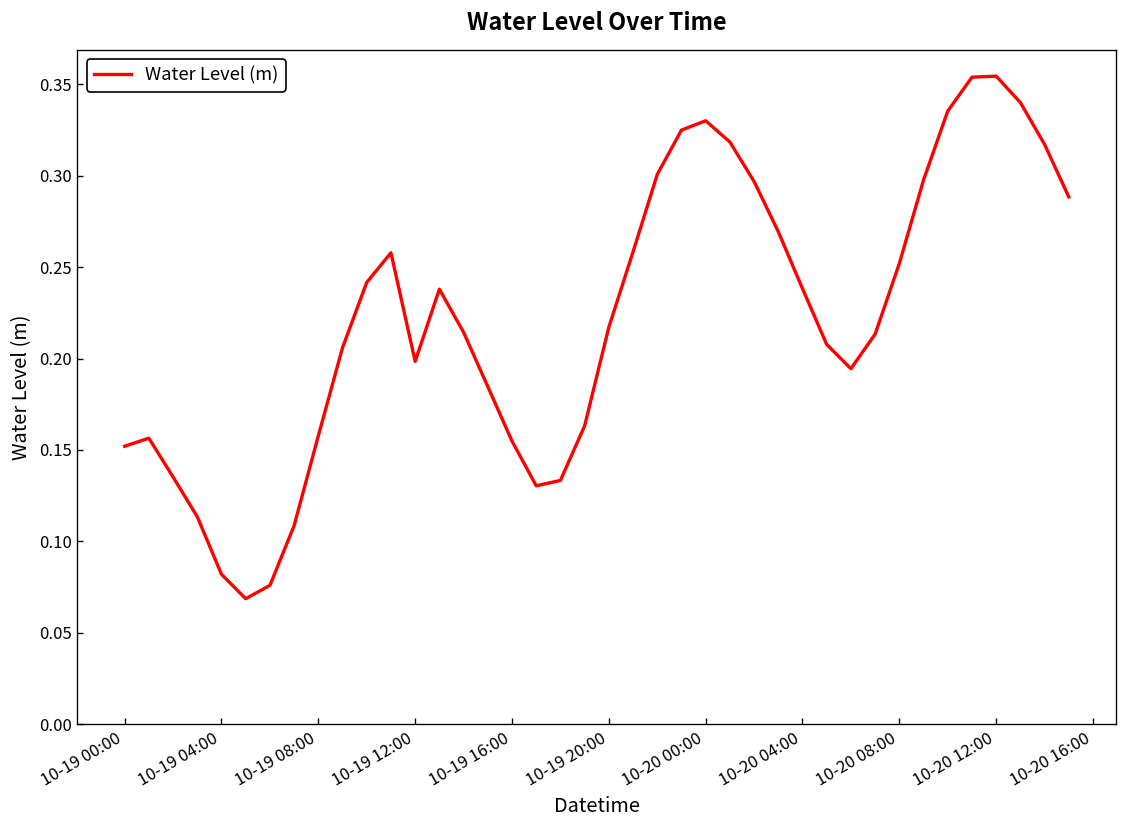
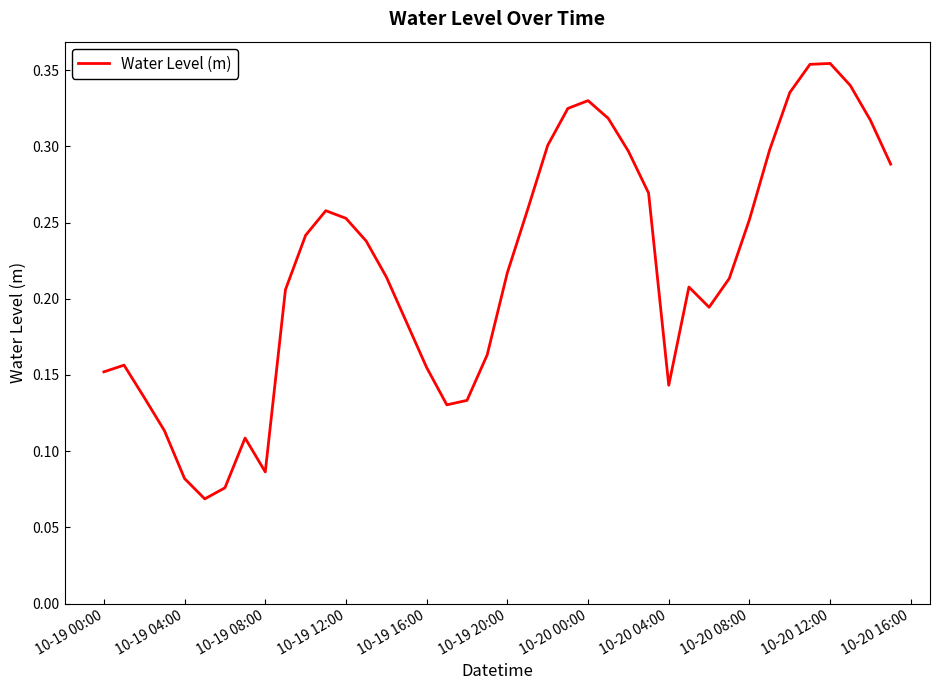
  {
    "10-19 00:00": 0.152,
    "10-19 04:00": 0.082,
-   "10-19 08:00": 0.158,
-   "10-19 12:00": 0.198,
+   "10-19 08:00": 0.086,
+   "10-19 12:00": 0.253,
    "10-19 16:00": 0.155,
    "10-19 20:00": 0.217,
    "10-20 00:00": 0.330,
-   "10-20 04:00": 0.238,
+   "10-20 04:00": 0.143,
    "10-20 08:00": 0.252,
    "10-20 12:00": 0.354
  }
